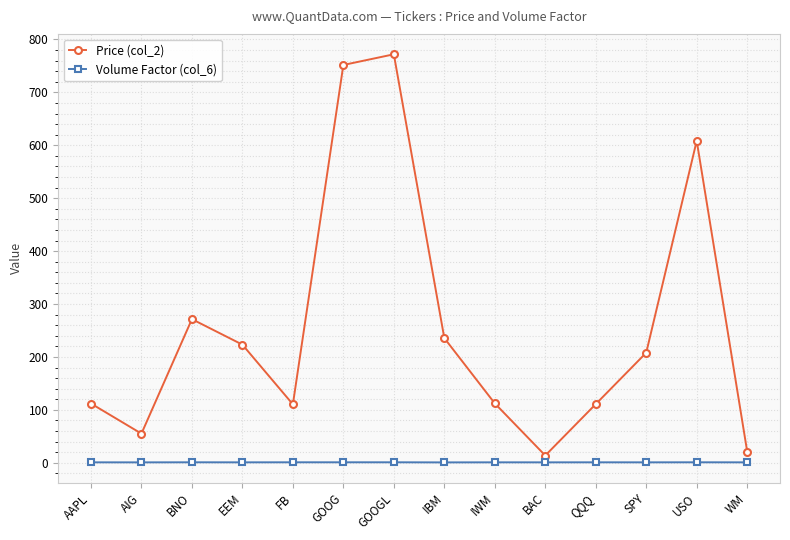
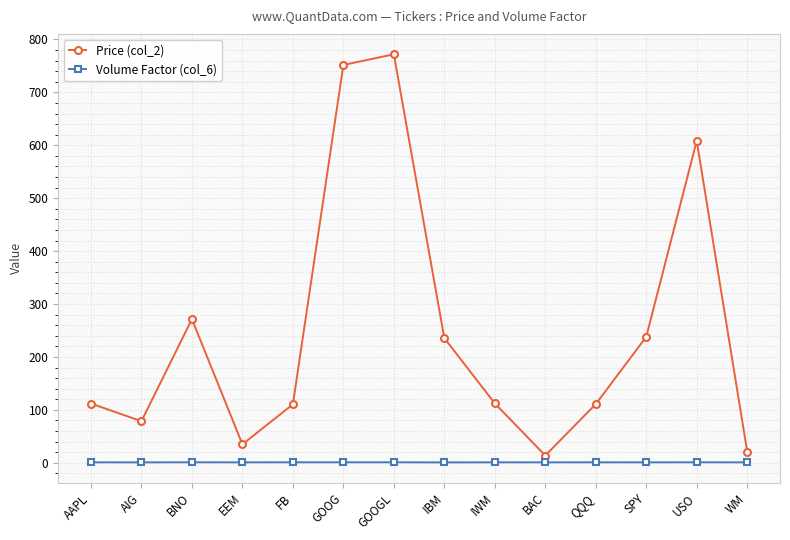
  {
    "Price (col_2)": {
      "AAPL": 110,
-     "AIG": 60,
+     "AIG": 80,
      "BNO": 270,
-     "EEM": 220,
+     "EEM": 30,
      "FB": 110,
      "GOOG": 750,
      "GOOGL": 770,
      "IBM": 240,
      "IWM": 110,
      "BAC": 10,
      "QQQ": 110,
-     "SPY": 210,
+     "SPY": 240,
      "USO": 610,
      "WM": 20
    },
    "Volume Factor (col_6)": {
      "AAPL": 0,
      "AIG": 0,
      "BNO": 0,
      "EEM": 0,
      "FB": 0,
      "GOOG": 0,
      "GOOGL": 0,
      "IBM": 0,
      "IWM": 0,
      "BAC": 0,
      "QQQ": 0,
      "SPY": 0,
      "USO": 0,
      "WM": 0
    }
  }
